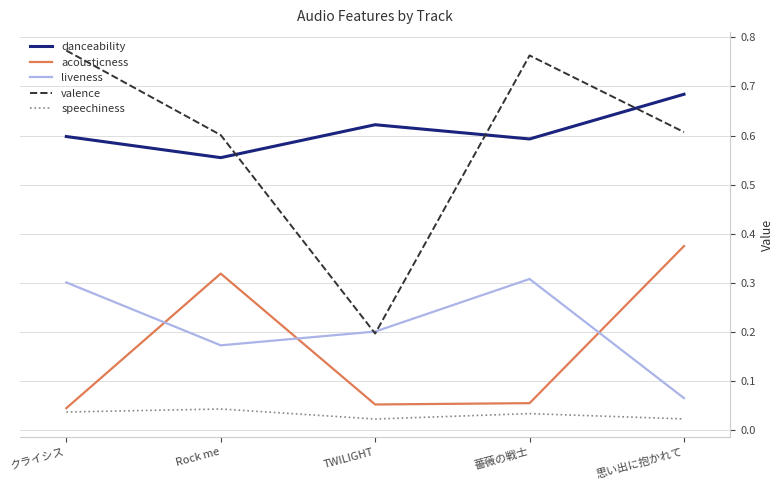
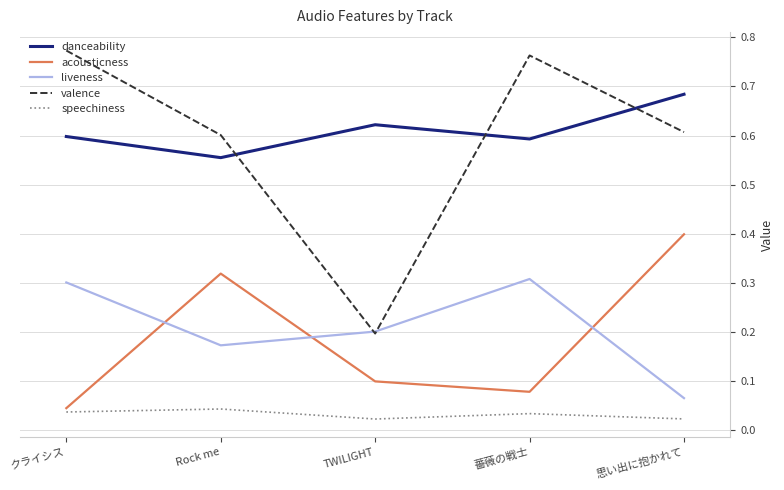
  {
    "danceability": {
      "クライシス": 0.60,
      "Rock me": 0.56,
      "TWILIGHT": 0.62,
      "薔薇の戦士": 0.59,
      "思い出に抱かれて": 0.68
    },
    "acousticness": {
      "クライシス": 0.05,
      "Rock me": 0.32,
-     "TWILIGHT": 0.05,
-     "薔薇の戦士": 0.06,
-     "思い出に抱かれて": 0.38
+     "TWILIGHT": 0.10,
+     "薔薇の戦士": 0.08,
+     "思い出に抱かれて": 0.40
    },
    "liveness": {
      "クライシス": 0.30,
      "Rock me": 0.17,
      "薔薇の戦士": 0.31,
      "思い出に抱かれて": 0.07
    },
    "valence": {
      "クライシス": 0.77,
      "Rock me": 0.60,
      "薔薇の戦士": 0.76,
      "思い出に抱かれて": 0.61
    },
    "speechiness": {
      "クライシス": 0.04,
      "Rock me": 0.04,
      "TWILIGHT": 0.02,
      "薔薇の戦士": 0.03,
      "思い出に抱かれて": 0.02
    }
  }
